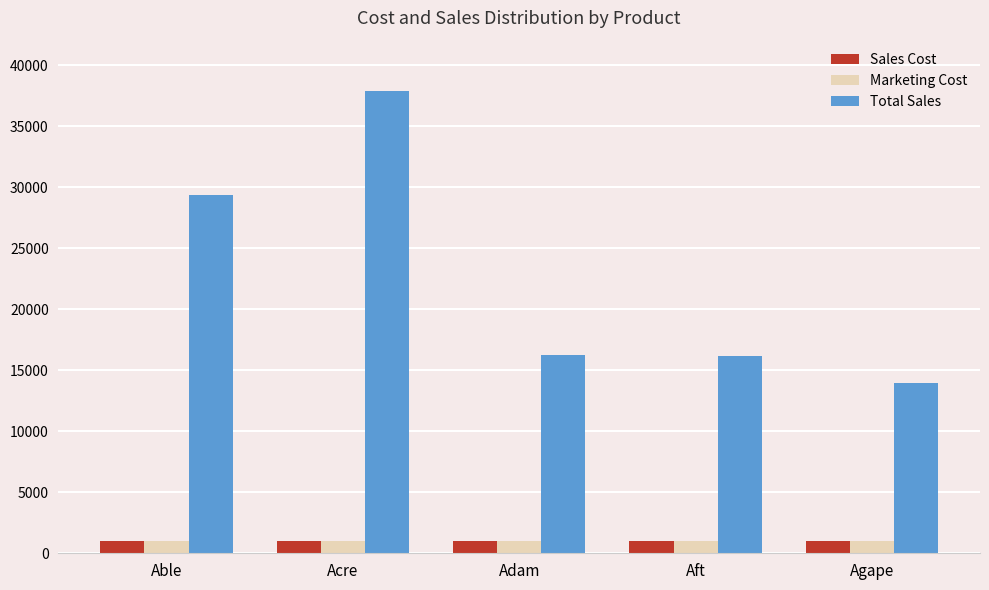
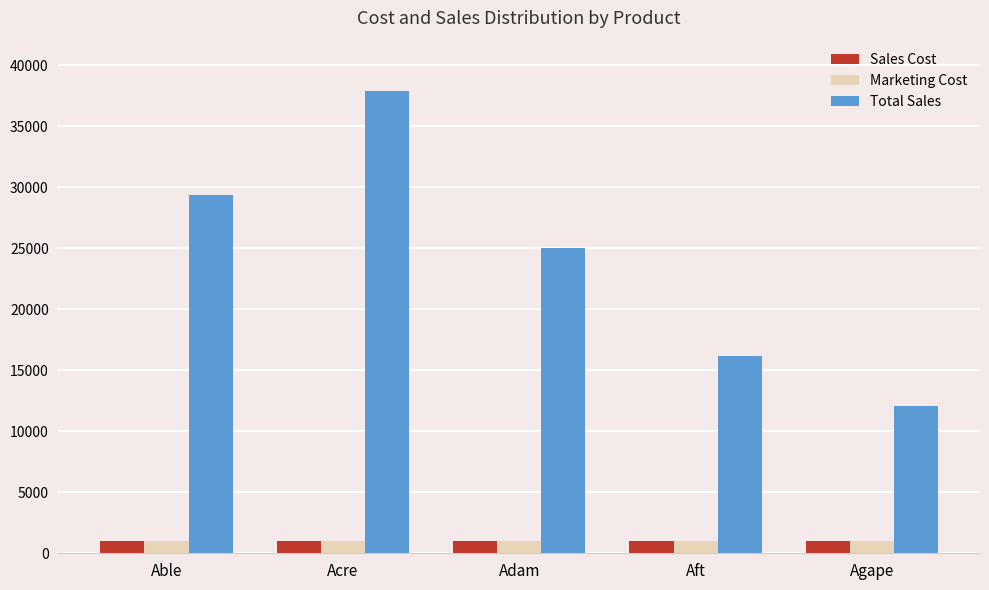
  {
    "Sales Cost": {
      "Able": 1000,
      "Acre": 1000,
      "Adam": 1000,
      "Aft": 1000,
      "Agape": 1000
    },
    "Marketing Cost": {
      "Able": 1000,
      "Acre": 1000,
      "Adam": 1000,
      "Aft": 1000,
      "Agape": 1000
    },
    "Total Sales": {
      "Able": 29300,
      "Acre": 37800,
-     "Adam": 16200,
+     "Adam": 25000,
      "Aft": 16100,
-     "Agape": 13900
+     "Agape": 12000
    }
  }
